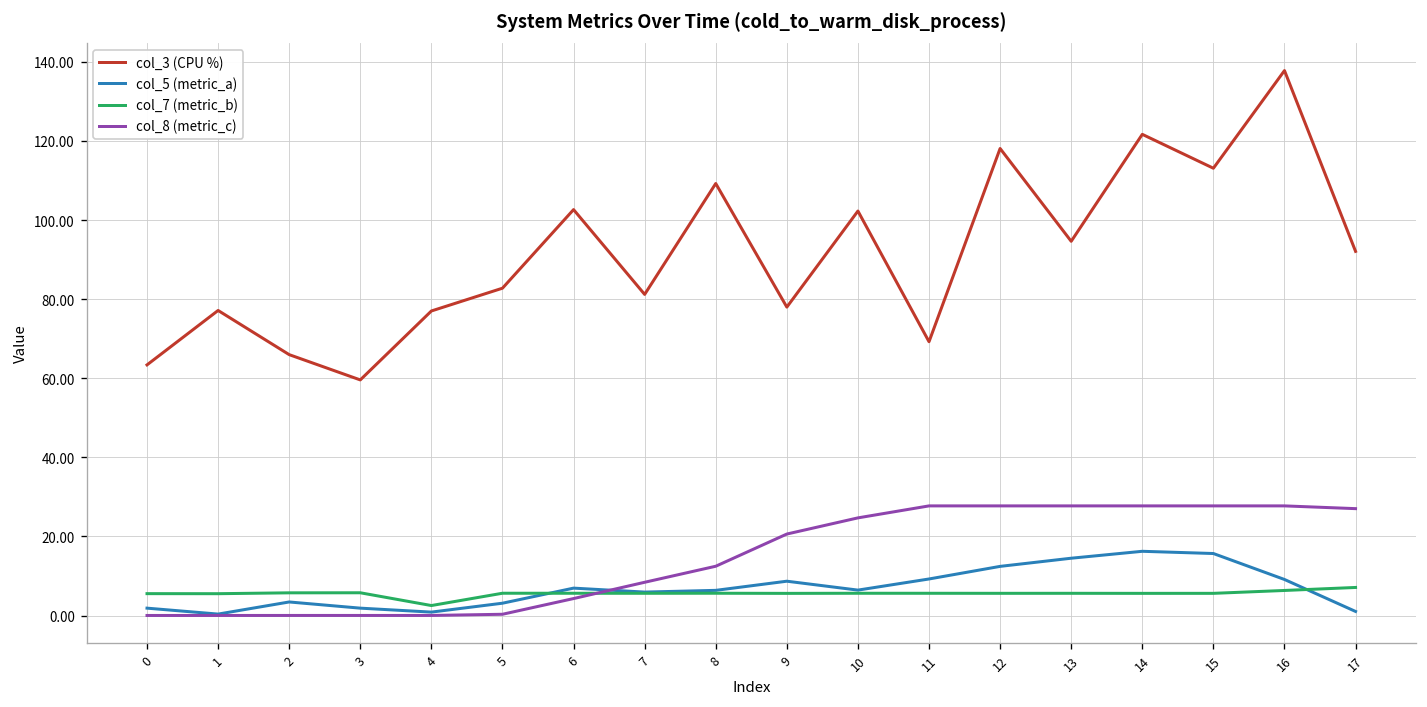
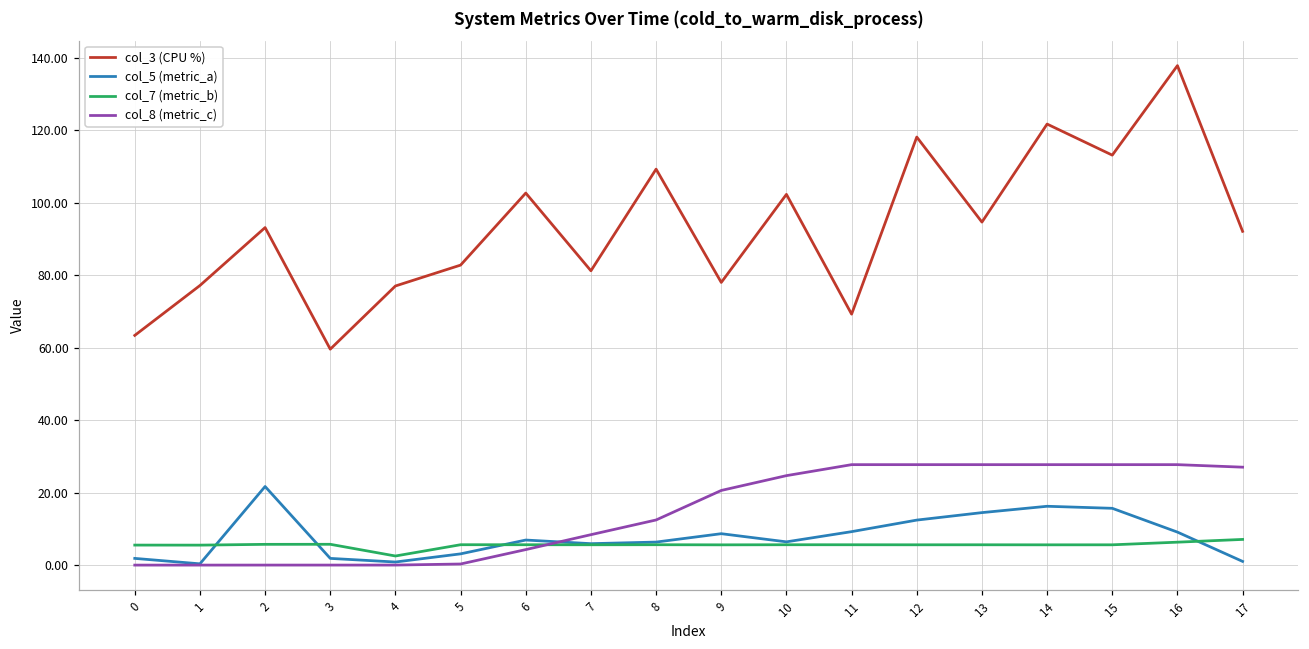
  {
    "col_3 (CPU %)": {
      "0": 63,
      "1": 77,
-     "2": 66,
+     "2": 93,
      "3": 60,
      "4": 77,
      "5": 83,
      "6": 103,
      "7": 81,
      "8": 109,
      "9": 78,
      "10": 102,
      "11": 69,
      "12": 118,
      "13": 95,
      "14": 122,
      "15": 113,
      "16": 138,
      "17": 92
    },
    "col_5 (metric_a)": {
      "0": 2,
-     "2": 3,
+     "2": 22,
      "3": 2,
      "4": 1,
      "5": 3,
      "6": 7,
      "9": 9,
      "10": 6,
      "11": 9,
      "12": 12,
      "13": 15,
      "14": 16,
      "15": 16,
      "16": 9,
      "17": 1
    },
    "col_7 (metric_b)": {
      "0": 6,
      "1": 6,
      "2": 6,
      "3": 6,
      "4": 3,
      "5": 6,
      "6": 6,
      "9": 6,
      "10": 6,
      "11": 6,
      "12": 6,
      "13": 6,
      "14": 6,
      "15": 6,
      "16": 6,
      "17": 7
    },
    "col_8 (metric_c)": {
      "0": 0,
      "2": 0,
      "3": 0,
      "4": 0,
      "5": 0,
      "6": 4,
      "7": 8,
      "8": 12,
      "9": 21,
      "10": 25,
      "11": 28,
      "12": 28,
      "13": 28,
      "14": 28,
      "15": 28,
      "16": 28,
      "17": 27
    }
  }
